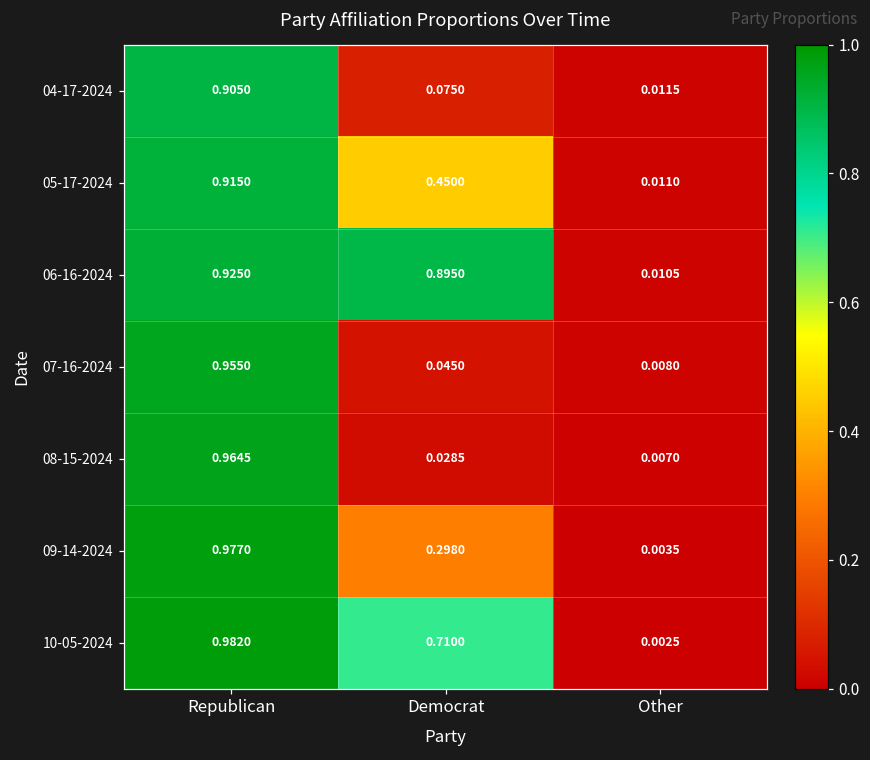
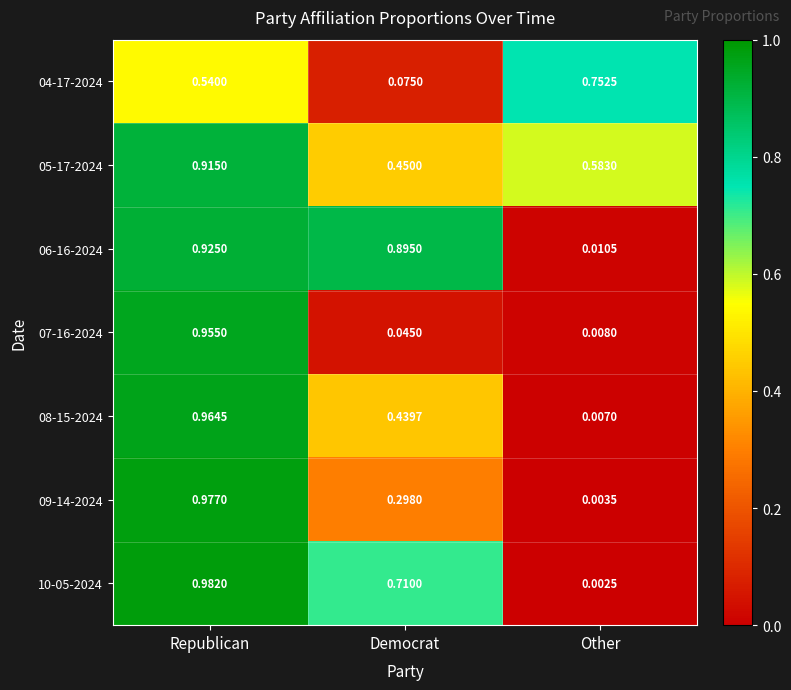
  {
    "04-17-2024": {
-     "Republican": 0.9050,
+     "Republican": 0.5400,
      "Democrat": 0.0750,
-     "Other": 0.0115
+     "Other": 0.7525
    },
    "05-17-2024": {
      "Republican": 0.9150,
      "Democrat": 0.4500,
-     "Other": 0.0110
+     "Other": 0.5830
    },
    "06-16-2024": {
      "Republican": 0.9250,
      "Democrat": 0.8950,
      "Other": 0.0105
    },
    "07-16-2024": {
      "Republican": 0.9550,
      "Democrat": 0.0450,
      "Other": 0.0080
    },
    "08-15-2024": {
      "Republican": 0.9645,
-     "Democrat": 0.0285,
+     "Democrat": 0.4397,
      "Other": 0.0070
    },
    "09-14-2024": {
      "Republican": 0.9770,
      "Democrat": 0.2980,
      "Other": 0.0035
    },
    "10-05-2024": {
      "Republican": 0.9820,
      "Democrat": 0.7100,
      "Other": 0.0025
    }
  }
